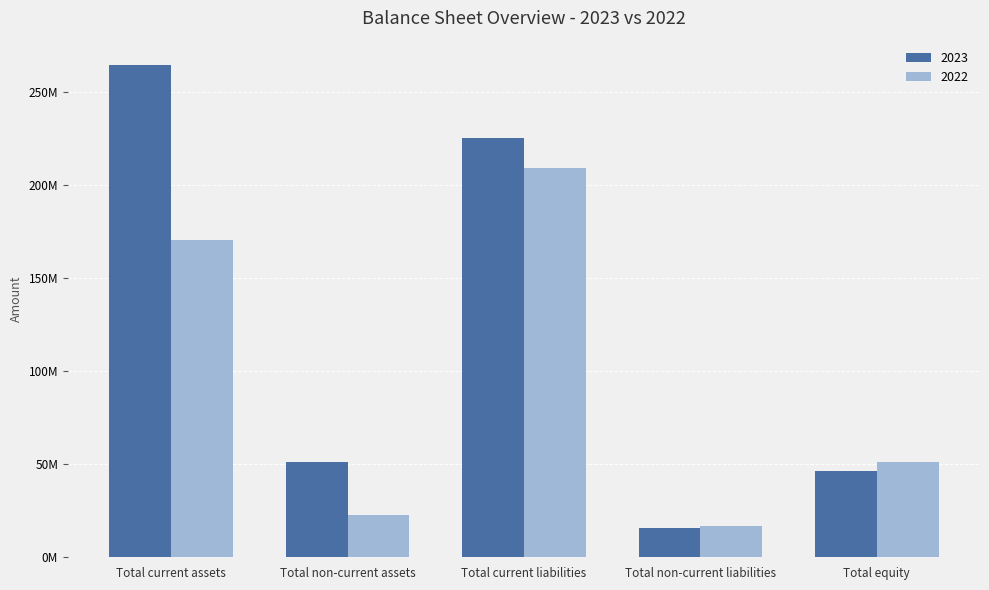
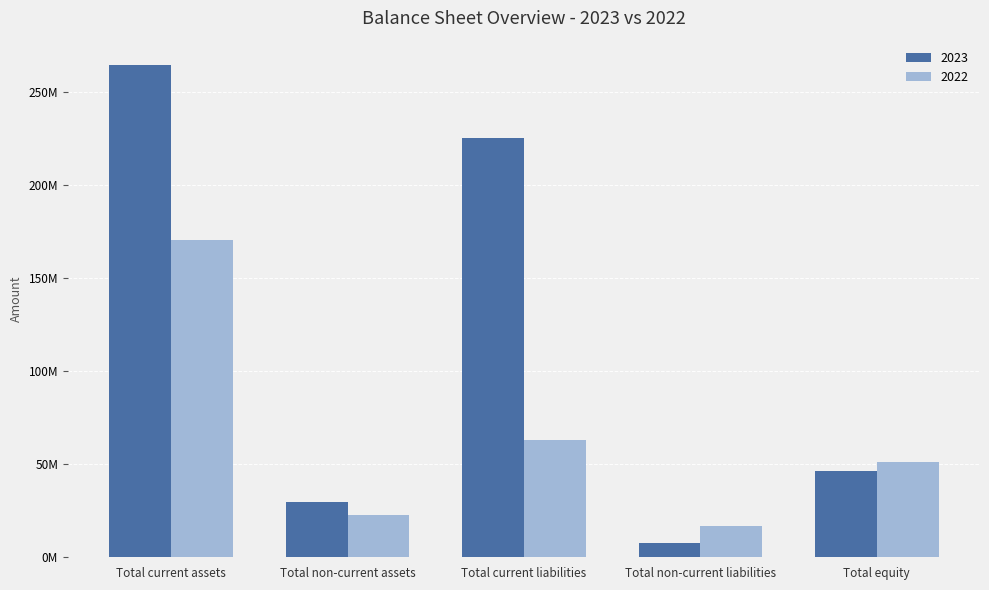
  {
    "2023": {
      "Total current assets": 265000000,
-     "Total non-current assets": 51000000,
+     "Total non-current assets": 30000000,
      "Total current liabilities": 225000000,
-     "Total non-current liabilities": 16000000,
+     "Total non-current liabilities": 8000000,
      "Total equity": 47000000
    },
    "2022": {
      "Total current assets": 171000000,
      "Total non-current assets": 23000000,
-     "Total current liabilities": 209000000,
+     "Total current liabilities": 63000000,
      "Total non-current liabilities": 17000000,
      "Total equity": 51000000
    }
  }
